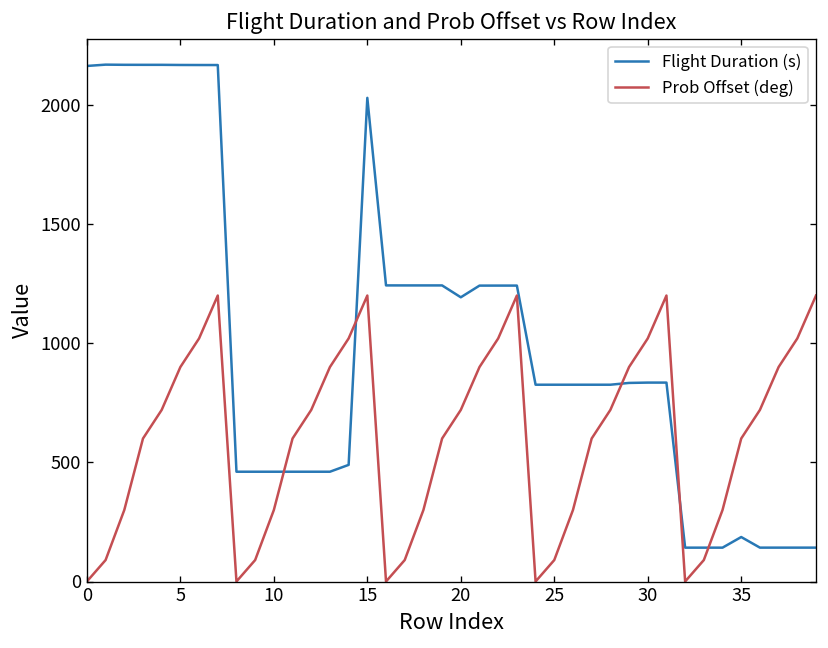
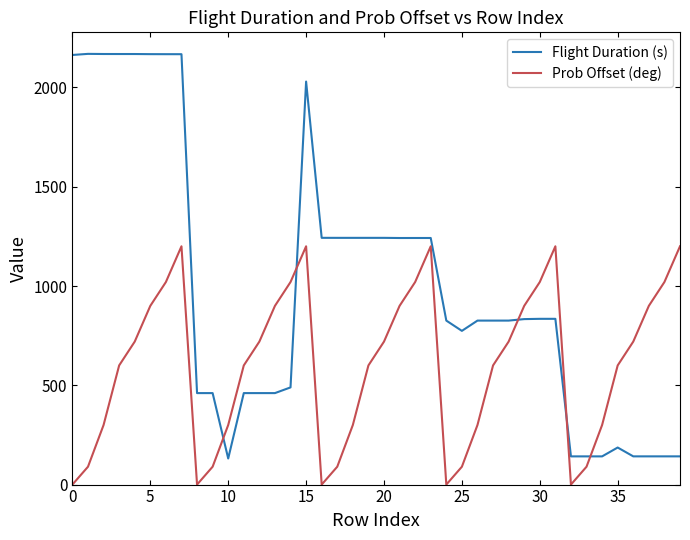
  {
    "Flight Duration (s)": {
      "0": 2160,
      "5": 2170,
-     "10": 460,
+     "10": 130,
      "15": 2030,
-     "20": 1190,
-     "25": 830,
+     "20": 1240,
+     "25": 770,
      "30": 830,
      "35": 190
    },
    "Prob Offset (deg)": {
      "0": 0,
      "5": 900,
      "10": 300,
      "15": 1200,
      "20": 720,
      "25": 90,
      "30": 1020,
      "35": 600
    }
  }
